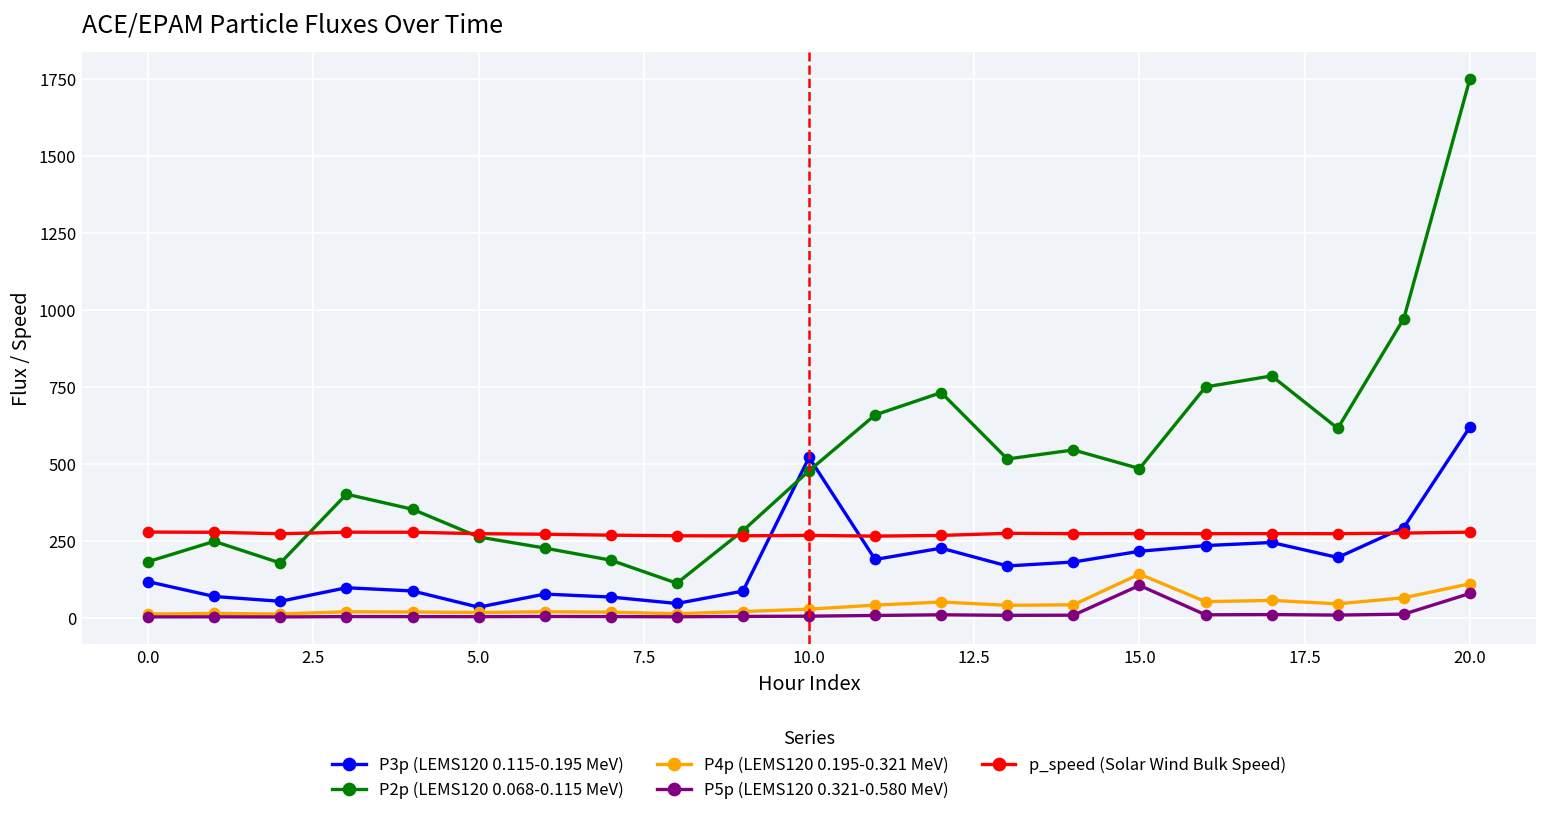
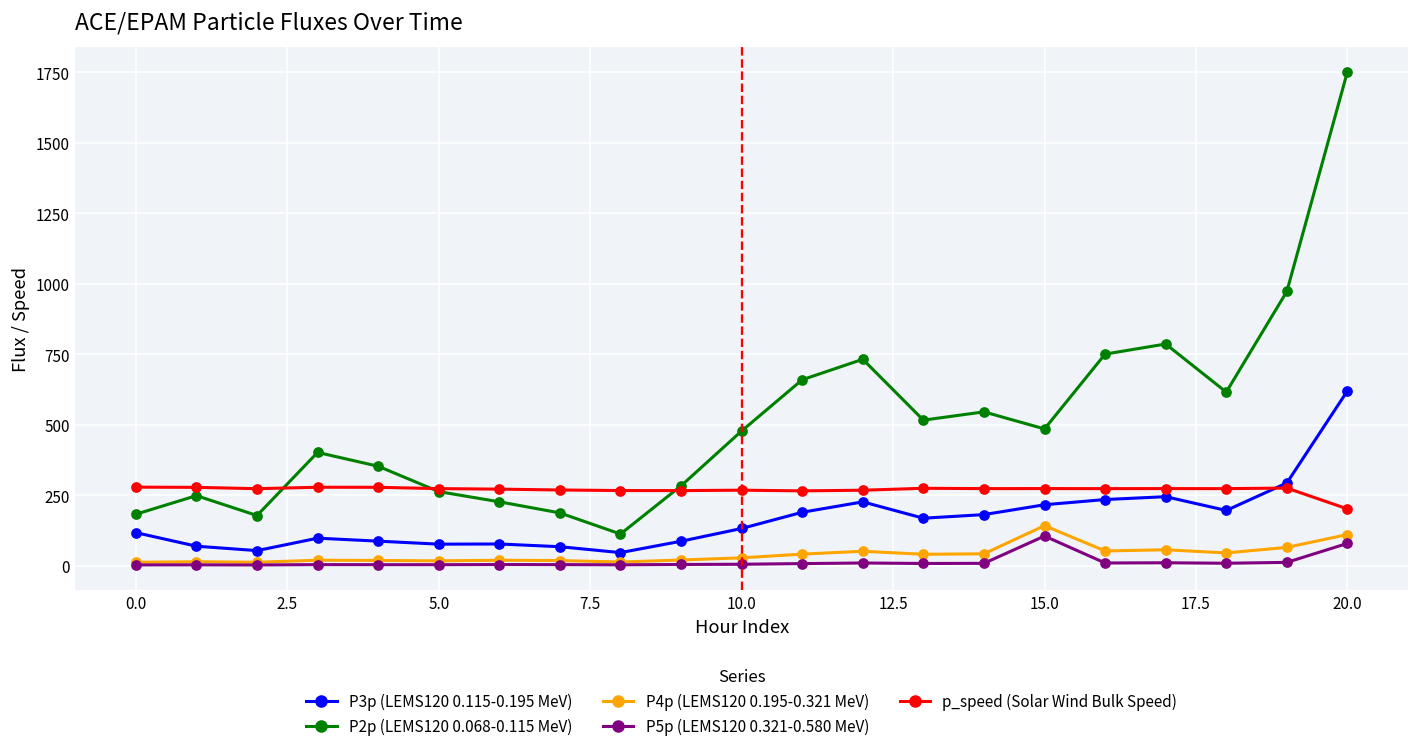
  {
    "P3p (LEMS120 0.115-0.195 MeV)": {
      "0.0": 120,
-     "5.0": 30,
-     "10.0": 520,
+     "5.0": 80,
+     "10.0": 130,
      "15.0": 220,
      "20.0": 620
    },
    "P2p (LEMS120 0.068-0.115 MeV)": {
      "0.0": 180,
      "5.0": 260,
      "10.0": 480,
      "15.0": 480,
      "20.0": 1750
    },
    "P4p (LEMS120 0.195-0.321 MeV)": {
      "5.0": 20,
      "10.0": 30,
      "15.0": 140,
      "20.0": 110
    },
    "P5p (LEMS120 0.321-0.580 MeV)": {
      "5.0": 0,
      "10.0": 10,
      "15.0": 110,
      "20.0": 80
    },
    "p_speed (Solar Wind Bulk Speed)": {
      "0.0": 280,
      "5.0": 270,
      "10.0": 270,
      "15.0": 270,
-     "20.0": 280
+     "20.0": 200
    }
  }
